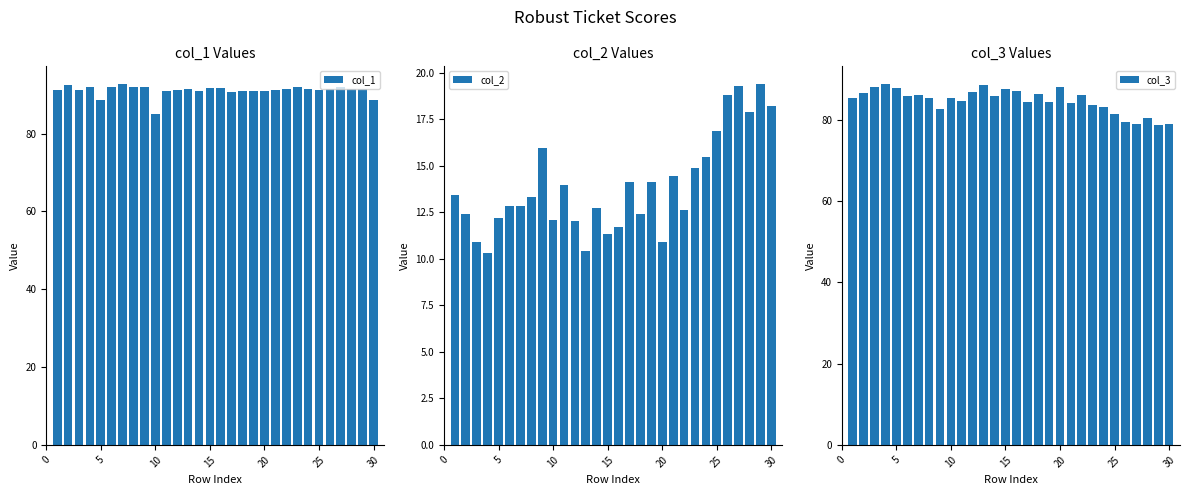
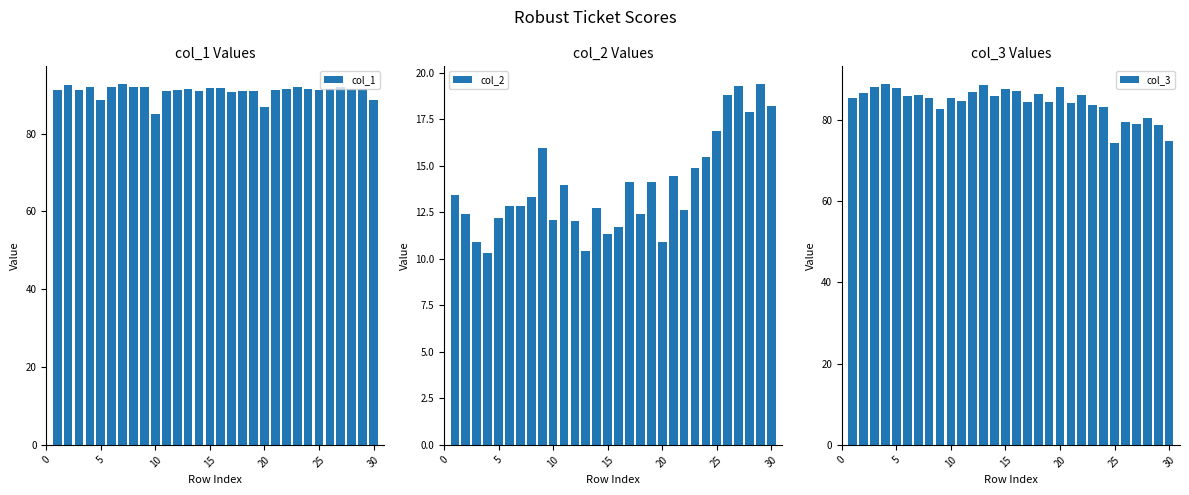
  {
    "col_1 Values": {
      "5": 89,
      "10": 85,
      "15": 92,
-     "20": 91,
+     "20": 87,
      "25": 91,
      "30": 89
    },
    "col_2 Values": {
      "5": 12.2,
      "10": 12.1,
      "15": 11.4,
      "20": 10.9,
      "25": 16.9,
      "30": 18.2
    },
    "col_3 Values": {
      "5": 88,
      "10": 85,
      "15": 88,
      "20": 88,
-     "25": 82,
-     "30": 79
+     "25": 74,
+     "30": 75
    }
  }
